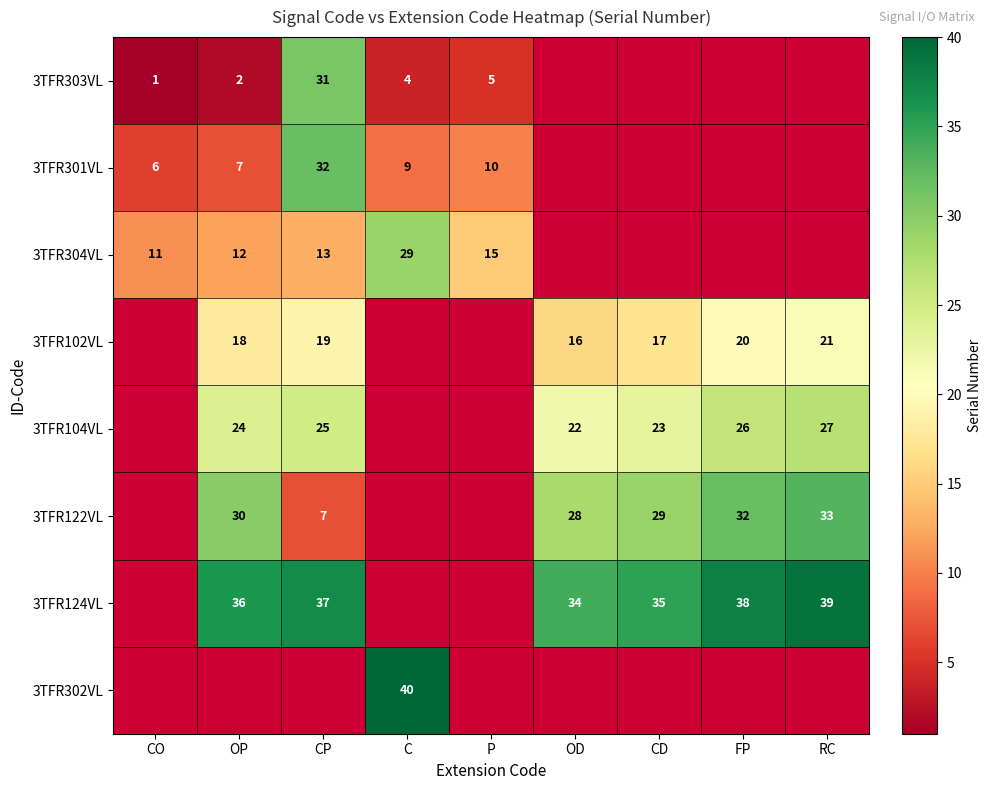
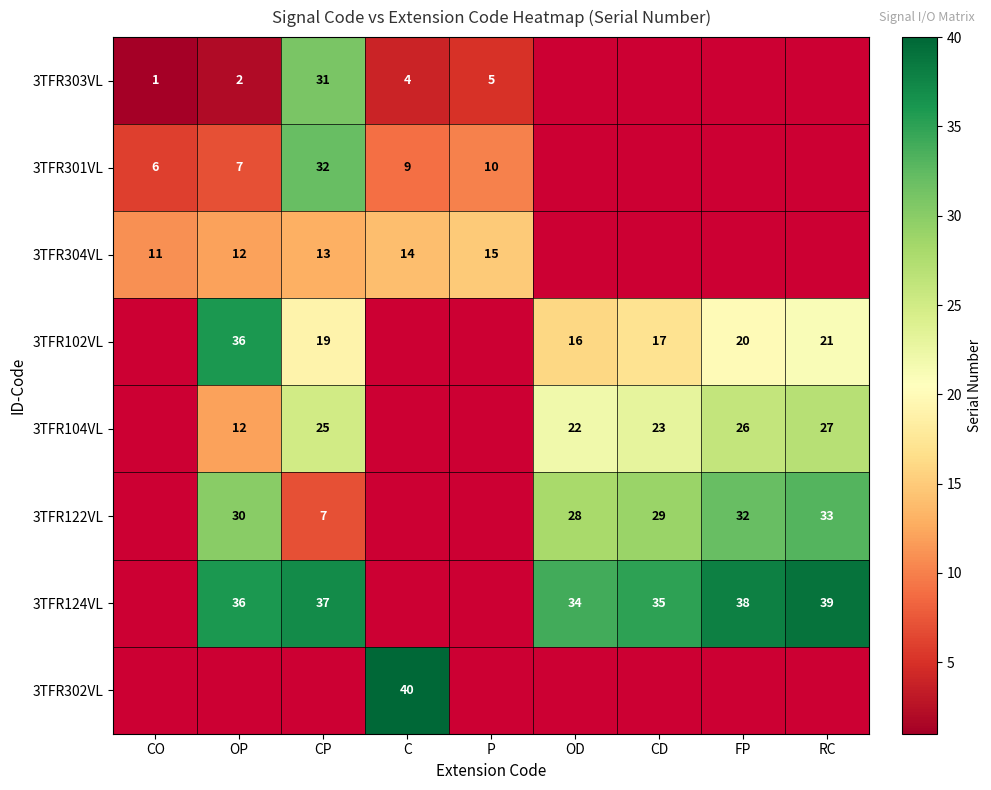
  {
    "3TFR303VL": {
      "CO": 1,
      "OP": 2,
      "CP": 31,
      "C": 4,
      "P": 5
    },
    "3TFR301VL": {
      "CO": 6,
      "OP": 7,
      "CP": 32,
      "C": 9,
      "P": 10
    },
    "3TFR304VL": {
      "CO": 11,
      "OP": 12,
      "CP": 13,
-     "C": 29,
+     "C": 14,
      "P": 15
    },
    "3TFR102VL": {
-     "OP": 18,
+     "OP": 36,
      "CP": 19,
      "OD": 16,
      "CD": 17,
      "FP": 20,
      "RC": 21
    },
    "3TFR104VL": {
-     "OP": 24,
+     "OP": 12,
      "CP": 25,
      "OD": 22,
      "CD": 23,
      "FP": 26,
      "RC": 27
    },
    "3TFR122VL": {
      "OP": 30,
      "CP": 7,
      "OD": 28,
      "CD": 29,
      "FP": 32,
      "RC": 33
    },
    "3TFR124VL": {
      "OP": 36,
      "CP": 37,
      "OD": 34,
      "CD": 35,
      "FP": 38,
      "RC": 39
    },
    "3TFR302VL": {
      "C": 40
    }
  }
